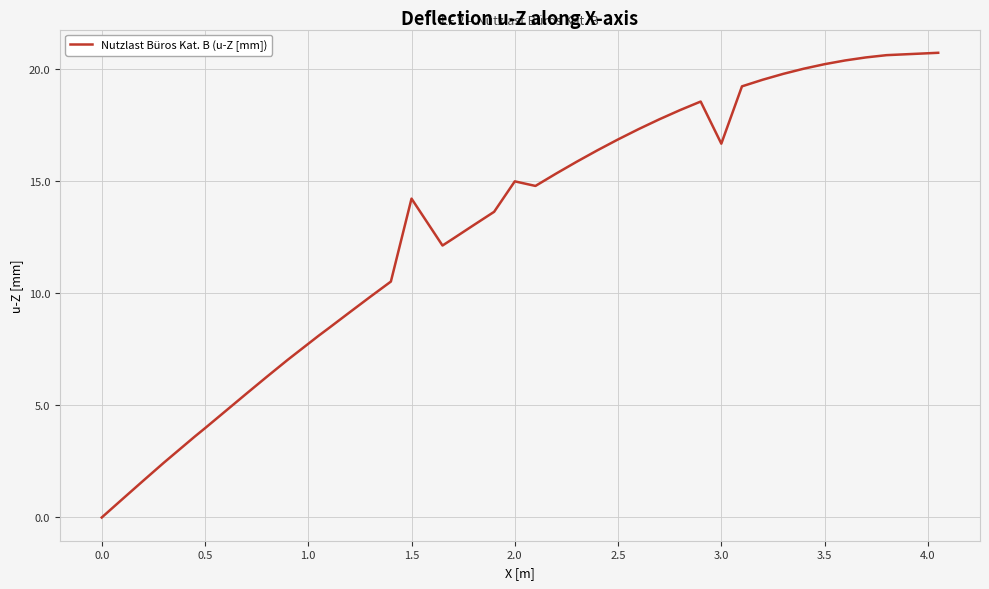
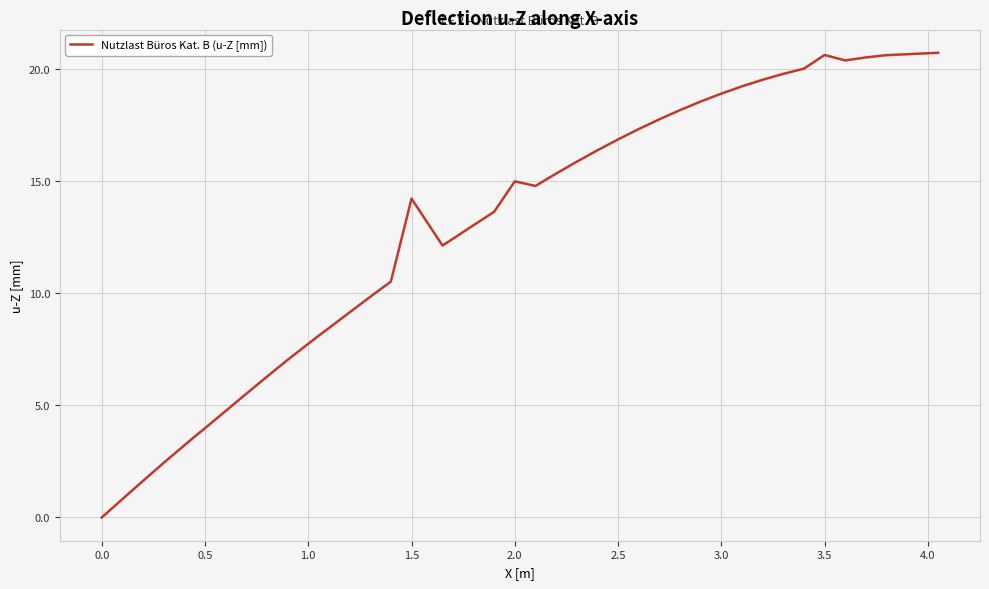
  {
    "0.0": 0.0,
    "0.5": 4.0,
    "1.5": 14.2,
    "2.0": 15.0,
    "2.5": 16.9,
-   "3.0": 16.7,
-   "3.5": 20.2
+   "3.0": 18.9,
+   "3.5": 20.6
  }
